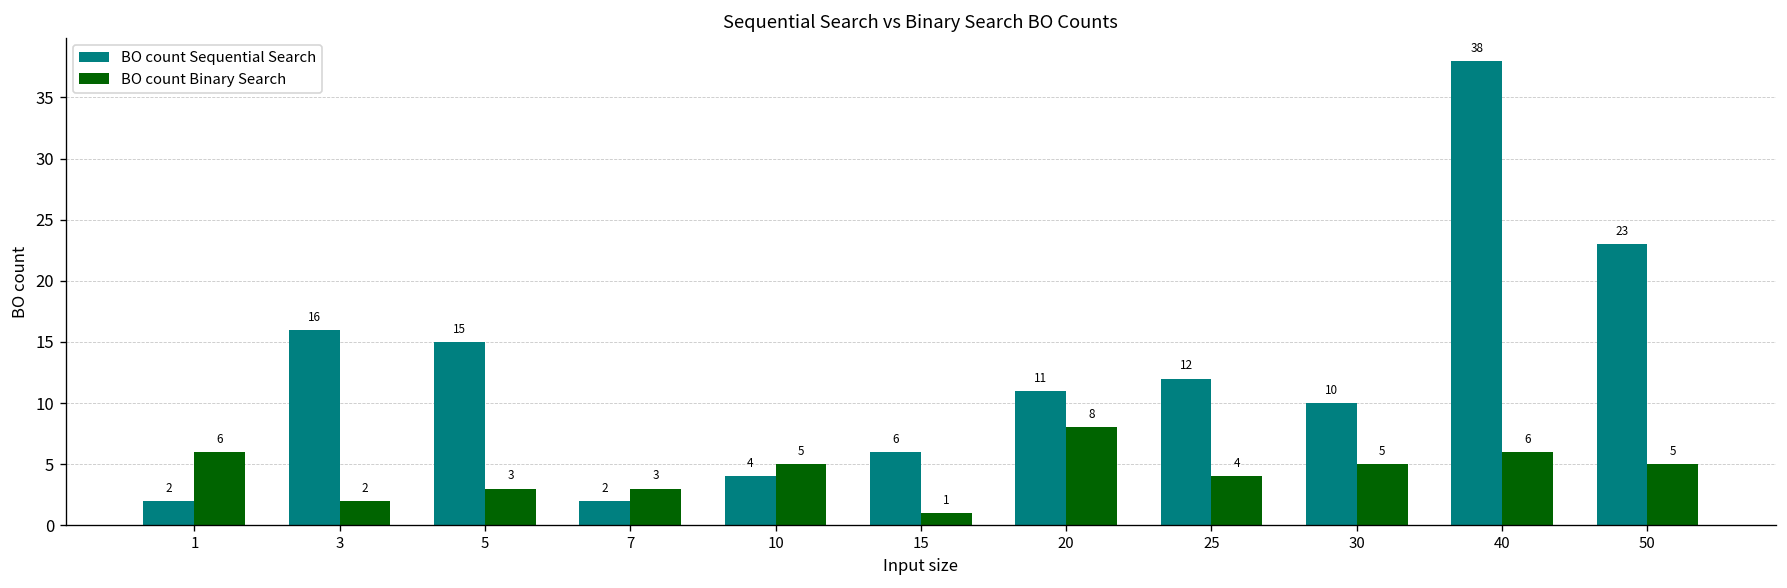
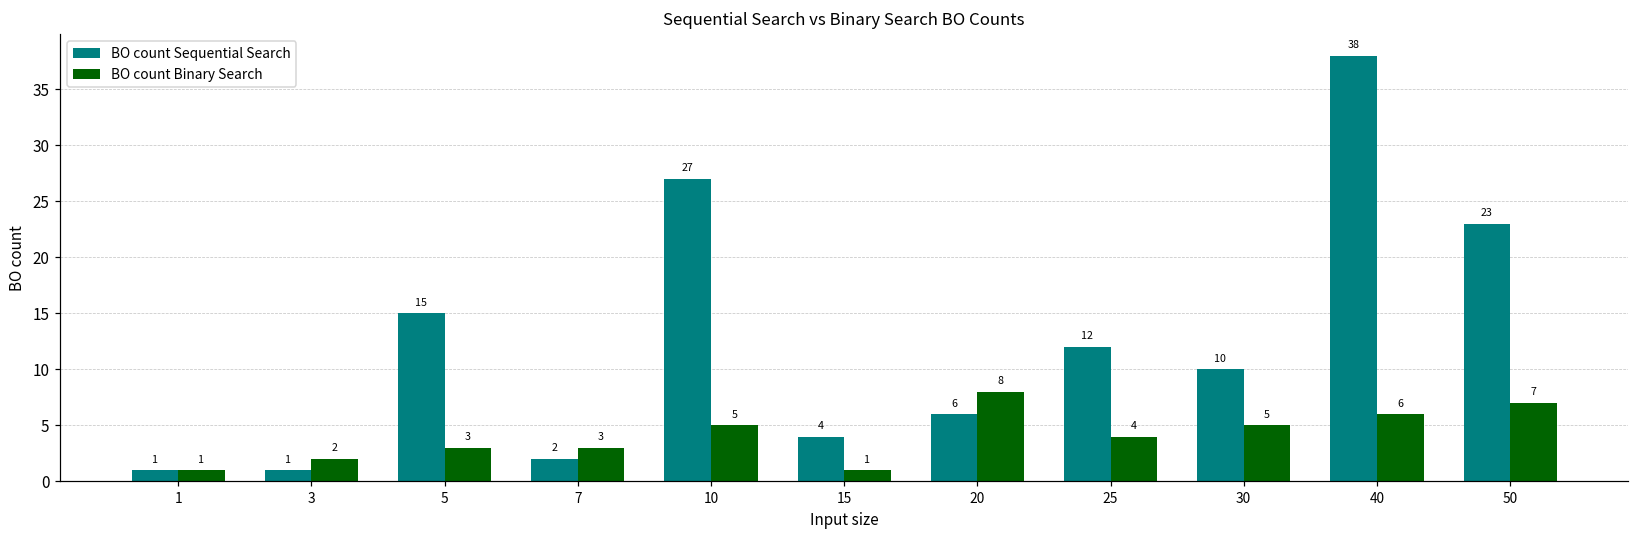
  {
    "BO count Sequential Search": {
-     "1": 2,
-     "3": 16,
+     "1": 1,
+     "3": 1,
      "5": 15,
      "7": 2,
-     "10": 4,
-     "15": 6,
-     "20": 11,
+     "10": 27,
+     "15": 4,
+     "20": 6,
      "25": 12,
      "30": 10,
      "40": 38,
      "50": 23
    },
    "BO count Binary Search": {
-     "1": 6,
+     "1": 1,
      "3": 2,
      "5": 3,
      "7": 3,
      "10": 5,
      "15": 1,
      "20": 8,
      "25": 4,
      "30": 5,
      "40": 6,
-     "50": 5
+     "50": 7
    }
  }
